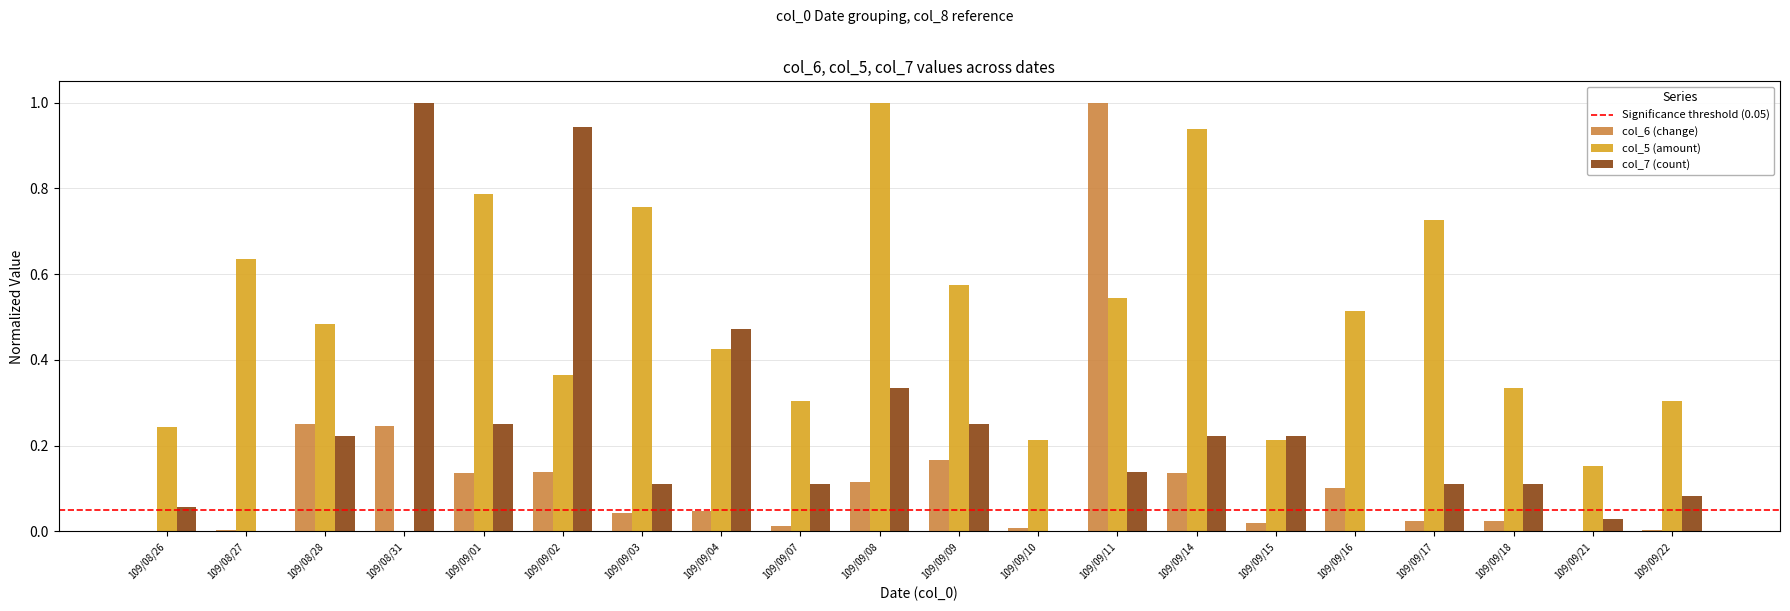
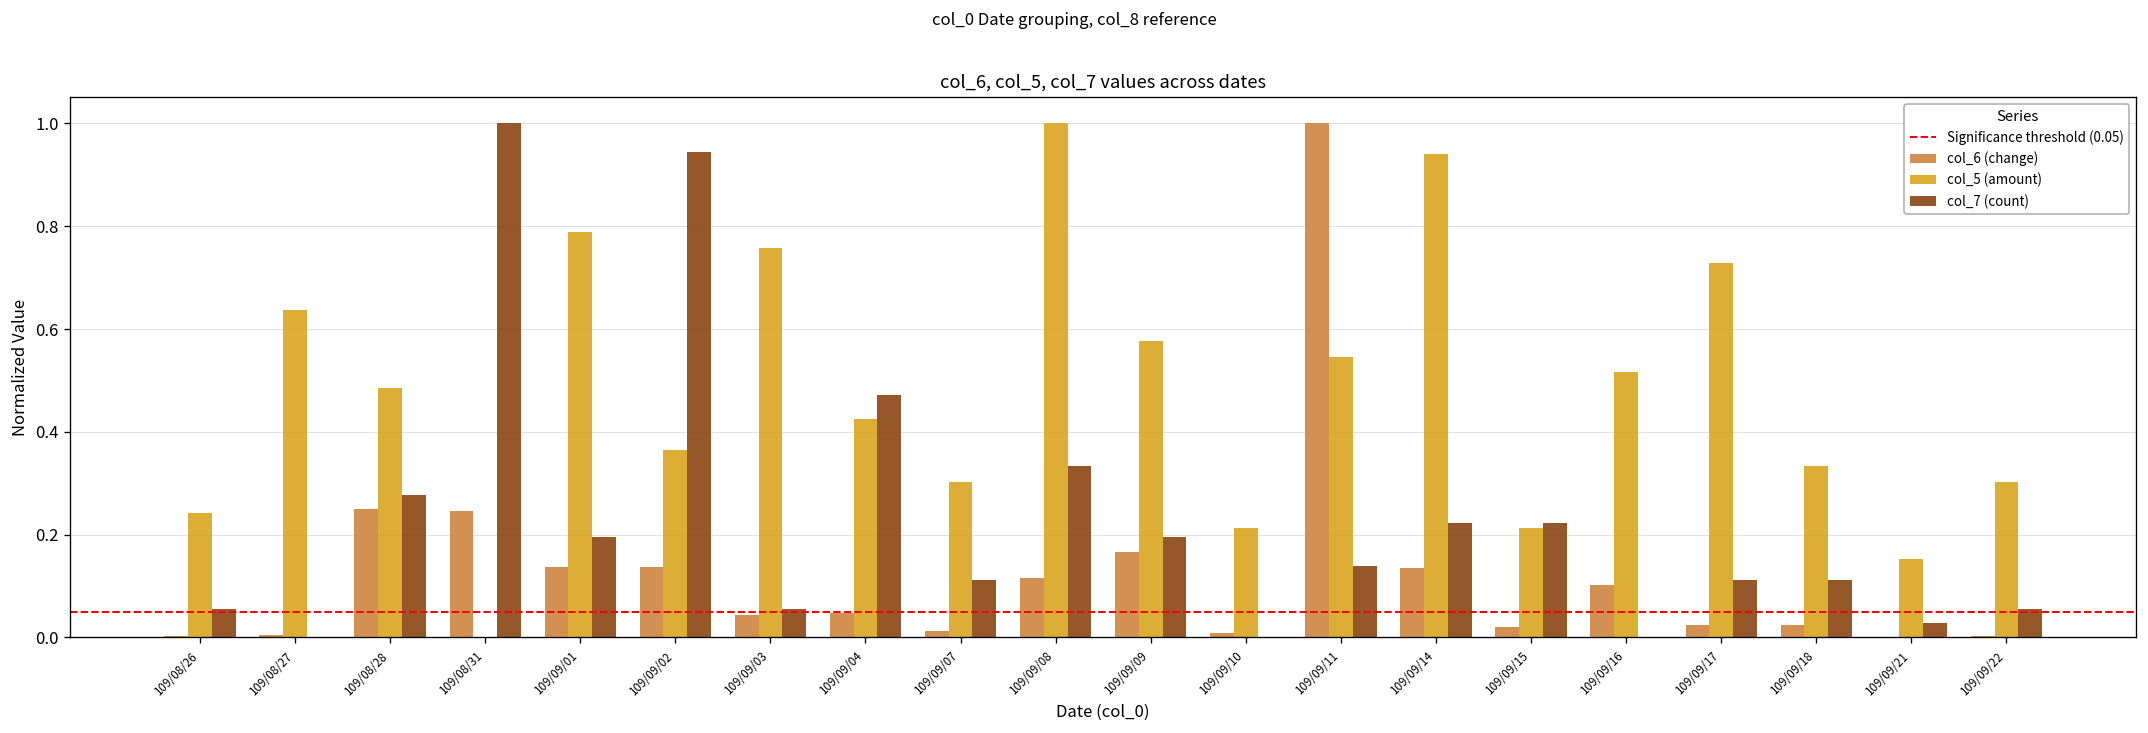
  {
    "col_7 (count)": {
      "109/08/26": 0.06,
      "109/08/27": 0.00,
-     "109/08/28": 0.22,
+     "109/08/28": 0.28,
      "109/08/31": 1.00,
-     "109/09/01": 0.25,
+     "109/09/01": 0.19,
      "109/09/02": 0.94,
-     "109/09/03": 0.11,
+     "109/09/03": 0.06,
      "109/09/04": 0.47,
      "109/09/07": 0.11,
      "109/09/08": 0.33,
-     "109/09/09": 0.25,
+     "109/09/09": 0.19,
      "109/09/10": 0.00,
      "109/09/11": 0.14,
      "109/09/14": 0.22,
      "109/09/15": 0.22,
      "109/09/16": 0.00,
      "109/09/17": 0.11,
      "109/09/18": 0.11,
      "109/09/21": 0.03,
-     "109/09/22": 0.08
+     "109/09/22": 0.06
    }
  }
